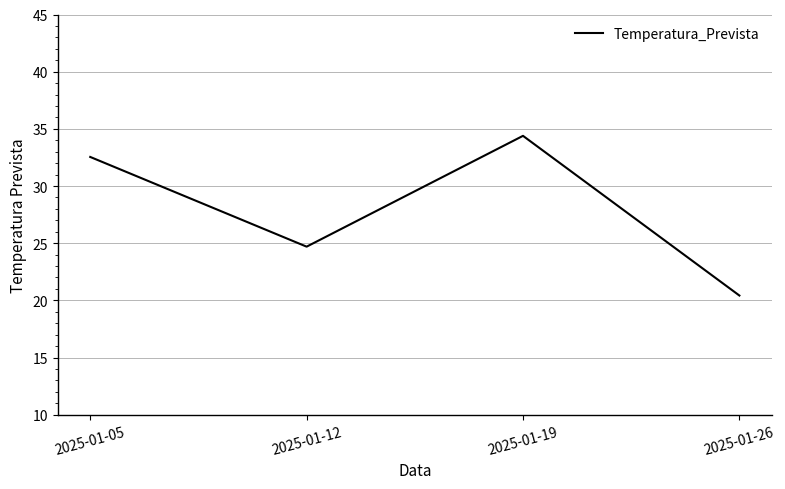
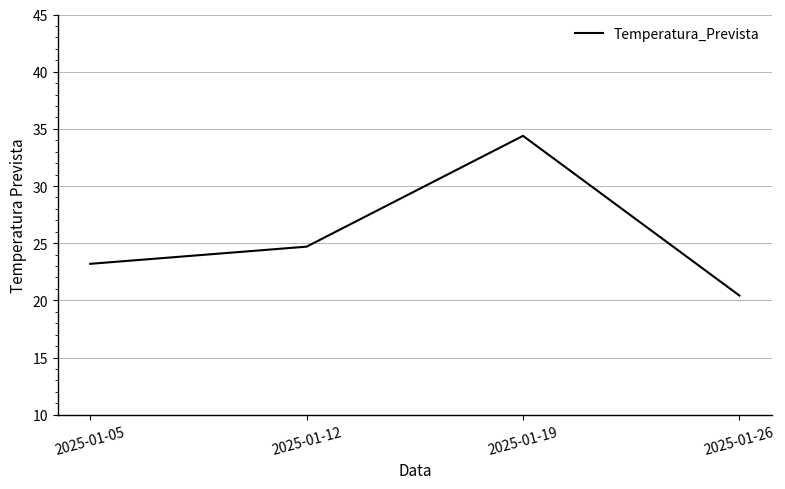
  {
-   "2025-01-05": 32.5,
+   "2025-01-05": 23.2,
    "2025-01-12": 24.7,
    "2025-01-19": 34.4,
    "2025-01-26": 20.4
  }
